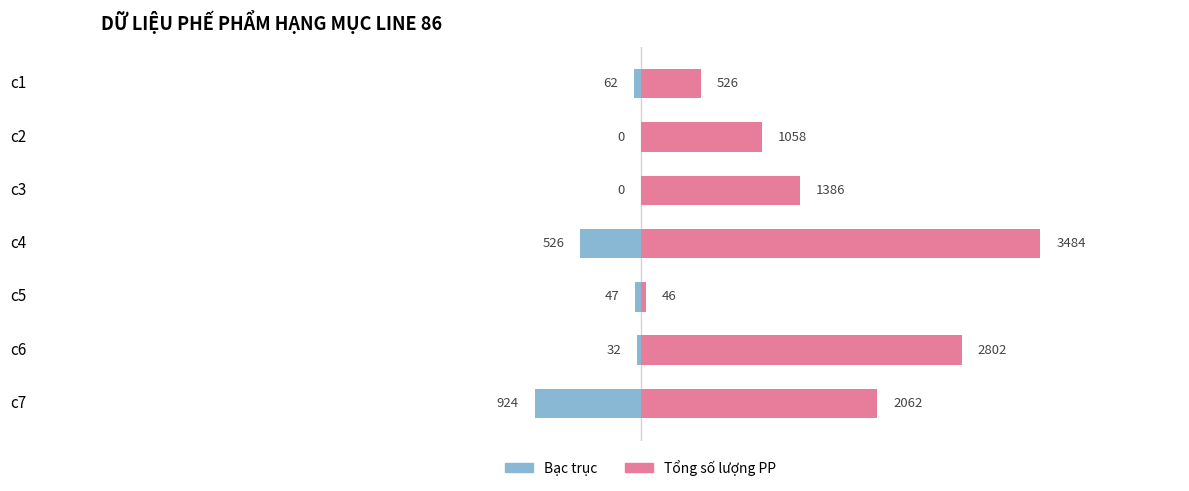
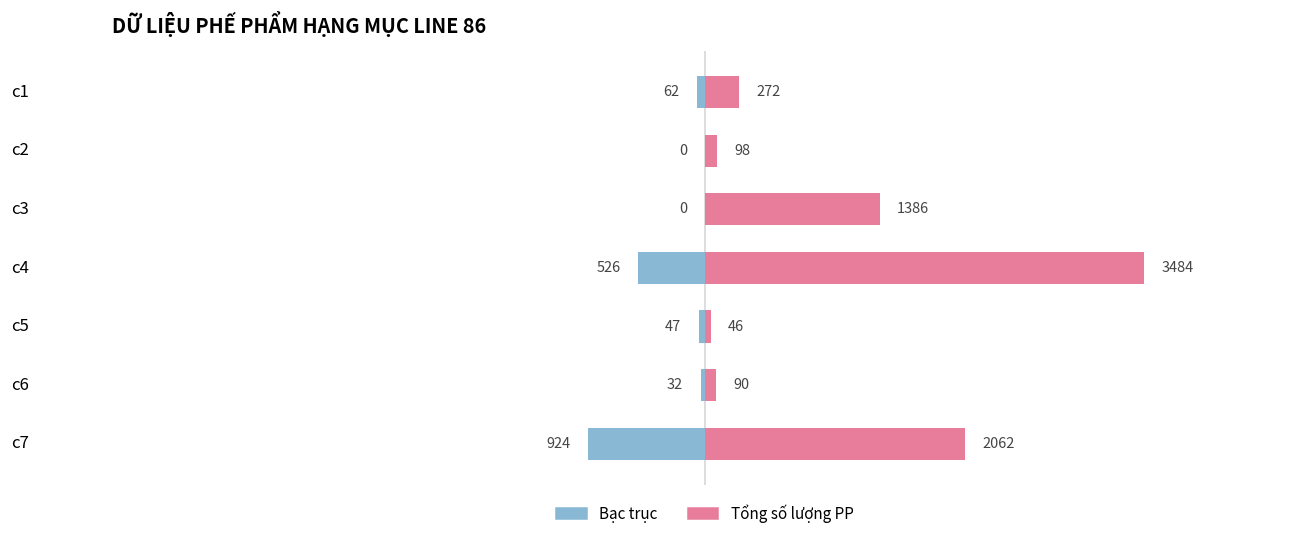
  {
    "Bạc trục": {
      "c2": 0,
      "c3": 0
    },
    "Tổng số lượng PP": {
-     "c1": 526,
-     "c2": 1058,
+     "c1": 272,
+     "c2": 98,
      "c3": 1386,
      "c4": 3484,
      "c5": 46,
-     "c6": 2802,
+     "c6": 90,
      "c7": 2062
    }
  }
